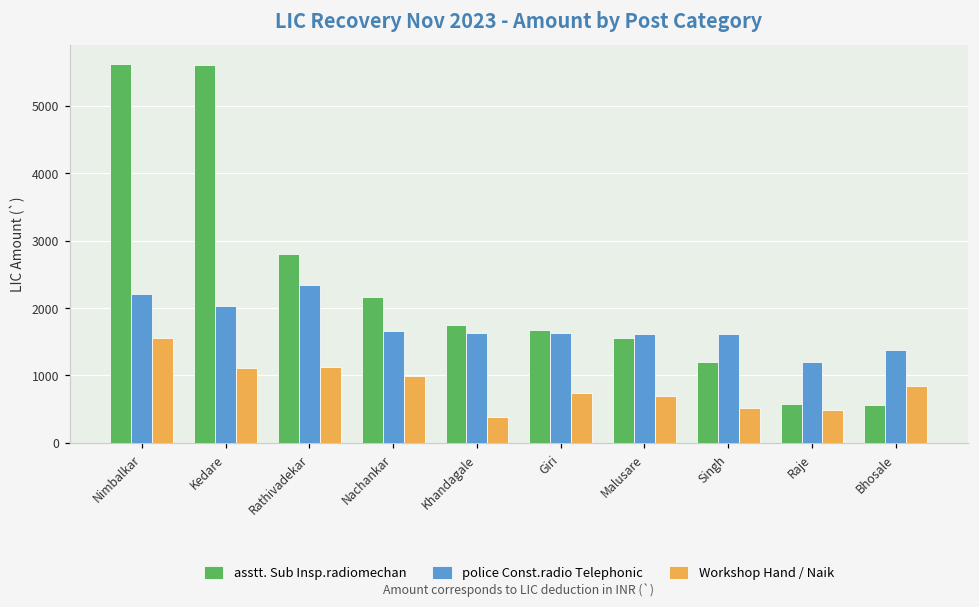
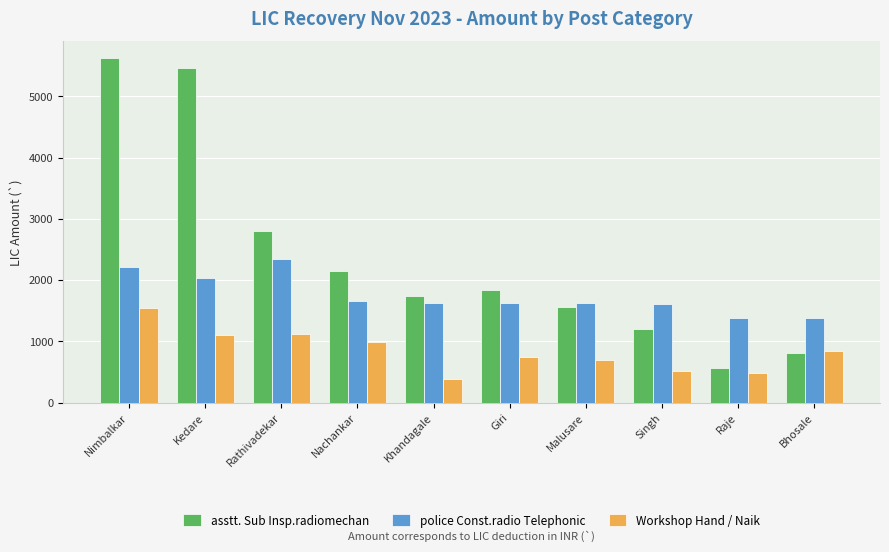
  {
    "asstt. Sub Insp.radiomechan": {
      "Nimbalkar": 5600,
-     "Kedare": 5600,
+     "Kedare": 5500,
      "Rathivadekar": 2800,
      "Nachankar": 2200,
      "Khandagale": 1700,
-     "Giri": 1700,
+     "Giri": 1800,
      "Malusare": 1600,
      "Singh": 1200,
      "Raje": 600,
-     "Bhosale": 600
+     "Bhosale": 800
    },
    "police Const.radio Telephonic": {
      "Nimbalkar": 2200,
      "Kedare": 2000,
      "Rathivadekar": 2300,
      "Nachankar": 1700,
      "Khandagale": 1600,
      "Giri": 1600,
      "Malusare": 1600,
      "Singh": 1600,
-     "Raje": 1200,
+     "Raje": 1400,
      "Bhosale": 1400
    },
    "Workshop Hand / Naik": {
      "Nimbalkar": 1600,
      "Kedare": 1100,
      "Rathivadekar": 1100,
      "Nachankar": 1000,
      "Khandagale": 400,
      "Giri": 700,
      "Malusare": 700,
      "Singh": 500,
      "Raje": 500,
      "Bhosale": 800
    }
  }
